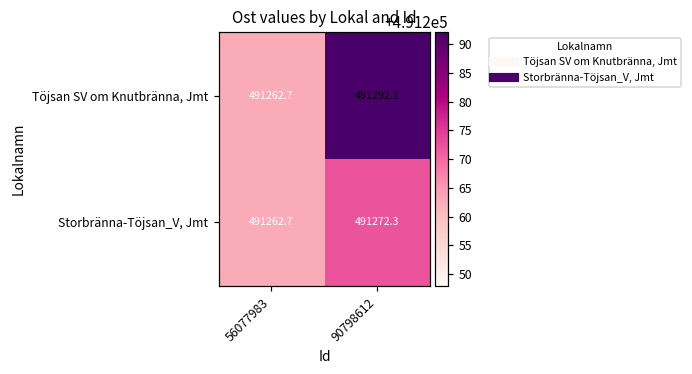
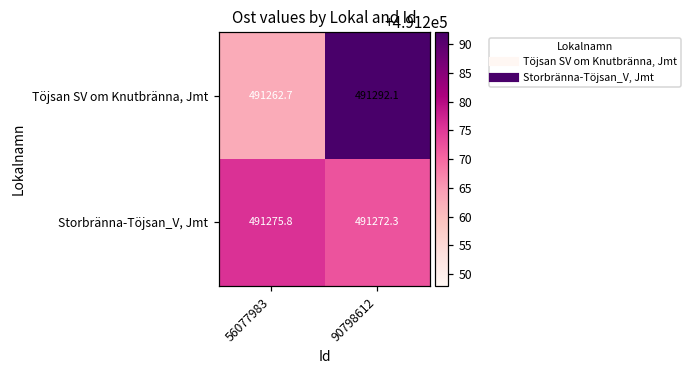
  {
    "Töjsan SV om Knutbränna, Jmt": {
      "56077983": 491262.7,
      "90798612": 491292.1
    },
    "Storbränna-Töjsan_V, Jmt": {
-     "56077983": 491262.7,
+     "56077983": 491275.8,
      "90798612": 491272.3
    }
  }
